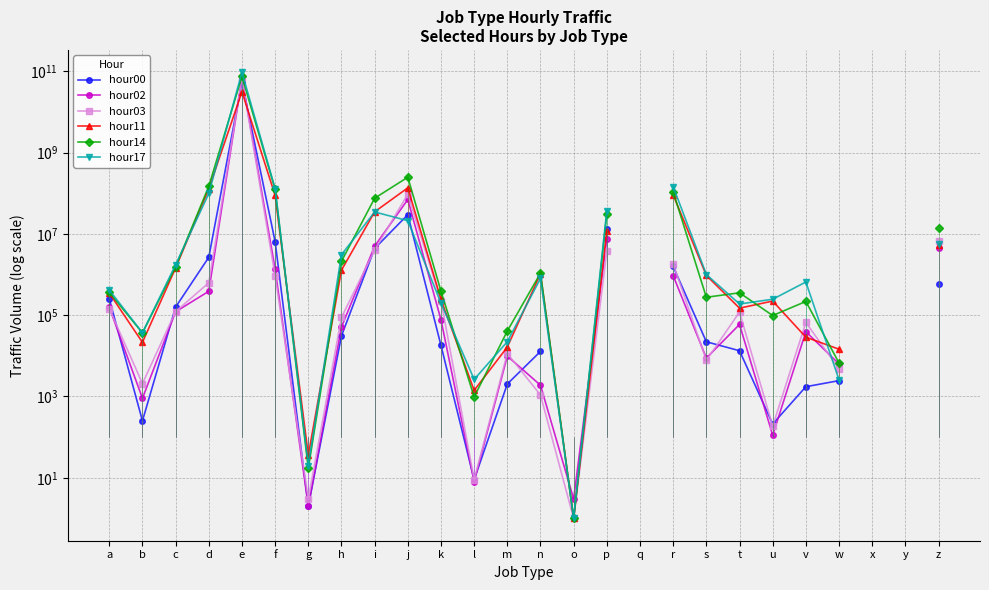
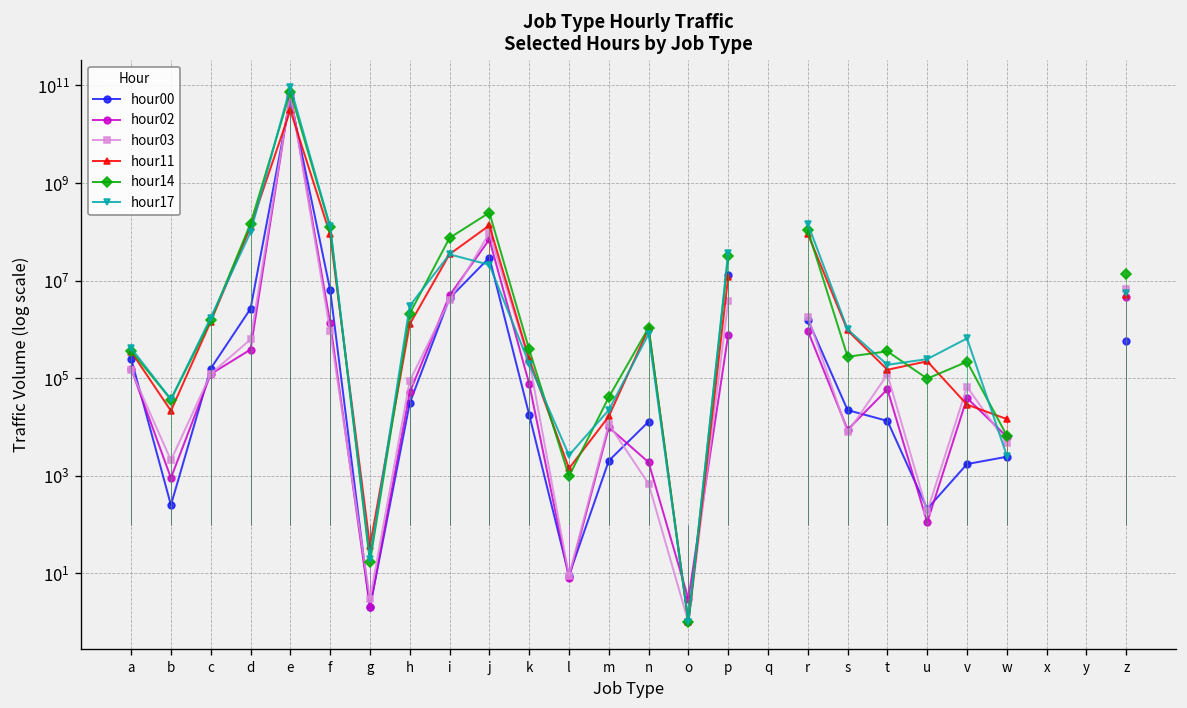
  {
    "hour00": {
      "a": 300000,
      "b": 300,
      "c": 160000,
      "d": 3000000,
      "e": 50000000000,
      "f": 6000000,
      "h": 30000,
      "j": 30000000,
      "k": 20000,
      "m": 2000,
      "n": 13000,
      "r": 1600000,
      "s": 20000,
      "t": 13000,
      "v": 1700,
      "z": 600000
    },
    "hour02": {
      "b": 900,
      "d": 400000,
      "f": 1400000,
      "h": 50000,
      "j": 70000000,
      "k": 80000,
      "m": 10000,
      "n": 2000,
      "o": 3,
-     "p": 7000000,
+     "p": 800000,
      "r": 900000,
      "t": 60000,
      "u": 110,
      "v": 40000
    },
    "hour03": {
      "b": 2000,
      "d": 600000,
      "f": 900000,
      "g": 3,
      "h": 90000,
      "j": 90000000,
      "m": 11000,
-     "n": 1100,
+     "n": 700,
      "p": 4000000,
      "r": 2000000,
      "t": 120000,
      "v": 70000,
      "w": 5000,
      "z": 7000000
    },
    "hour11": {
      "b": 20000,
      "e": 30000000000,
      "f": 90000000,
      "g": 40,
      "h": 1300000,
      "j": 140000000,
      "l": 1400,
      "m": 16000,
      "r": 90000000,
      "t": 150000,
      "v": 30000,
      "w": 15000
    },
    "hour14": {
      "g": 17,
      "h": 2000000,
      "i": 80000000,
      "j": 200000000,
      "k": 400000,
      "l": 1000,
      "m": 40000,
      "p": 30000000,
      "r": 110000000,
      "s": 300000,
      "t": 400000,
      "u": 100000,
      "v": 200000,
      "z": 14000000
    },
    "hour17": {
      "d": 100000000,
      "e": 90000000000,
      "g": 20,
      "h": 3000000,
      "j": 20000000,
      "l": 3000,
      "m": 20000,
      "n": 800000,
      "p": 40000000,
      "r": 150000000,
      "t": 200000,
      "v": 700000
    }
  }
